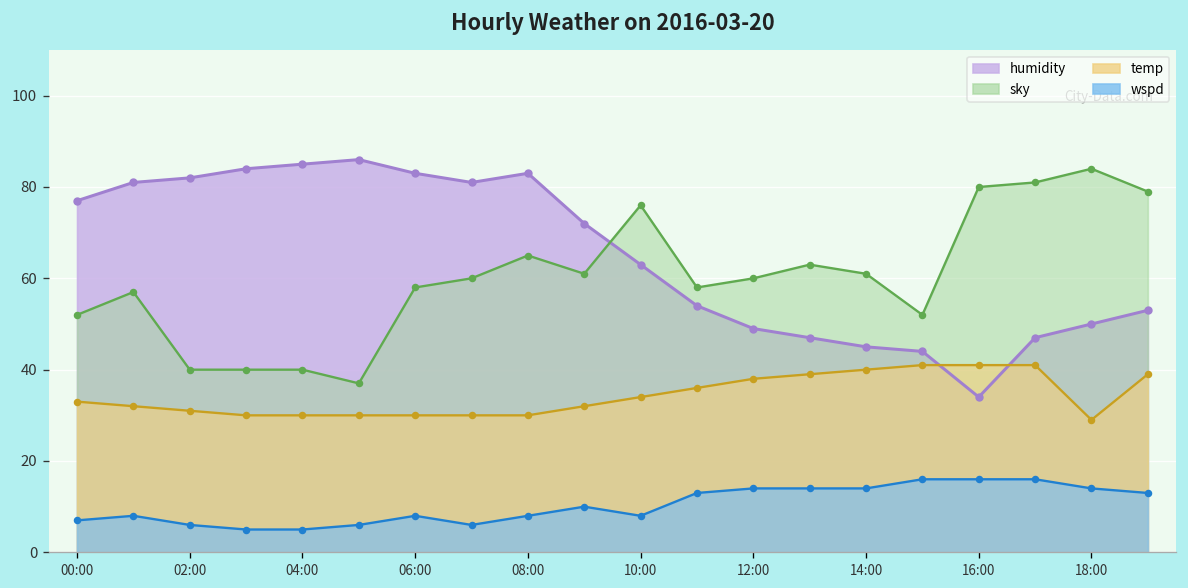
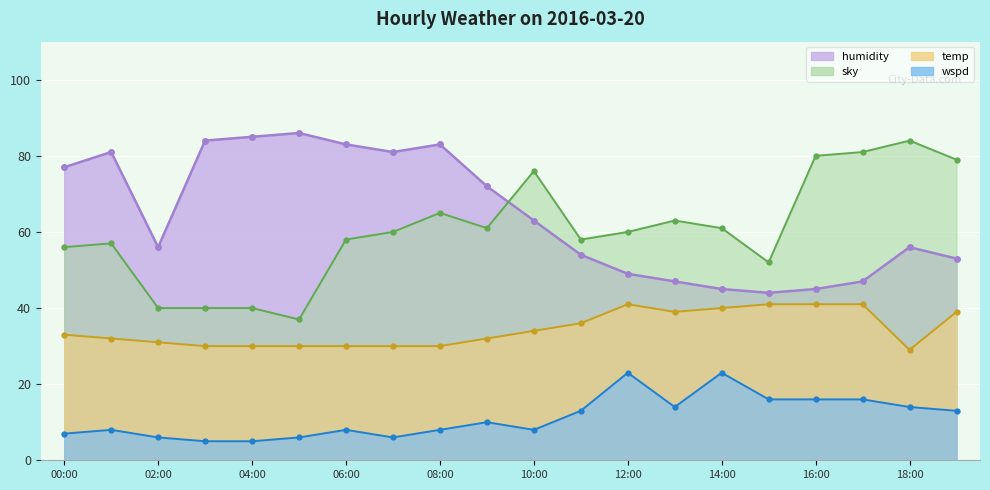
  {
    "humidity": {
      "00:00": 77,
-     "02:00": 82,
+     "02:00": 56,
      "04:00": 85,
      "06:00": 83,
      "08:00": 83,
      "10:00": 63,
      "12:00": 49,
      "14:00": 45,
-     "16:00": 34,
-     "18:00": 50
+     "16:00": 45,
+     "18:00": 56
    },
    "sky": {
-     "00:00": 52,
+     "00:00": 56,
      "02:00": 40,
      "04:00": 40,
      "06:00": 58,
      "08:00": 65,
      "10:00": 76,
      "12:00": 60,
      "14:00": 61,
      "16:00": 80,
      "18:00": 84
    },
    "temp": {
      "00:00": 33,
      "02:00": 31,
      "04:00": 30,
      "06:00": 30,
      "08:00": 30,
      "10:00": 34,
-     "12:00": 38,
+     "12:00": 41,
      "14:00": 40,
      "16:00": 41,
      "18:00": 29
    },
    "wspd": {
      "00:00": 7,
      "02:00": 6,
      "04:00": 5,
      "06:00": 8,
      "08:00": 8,
      "10:00": 8,
-     "12:00": 14,
-     "14:00": 14,
+     "12:00": 23,
+     "14:00": 23,
      "16:00": 16,
      "18:00": 14
    }
  }
